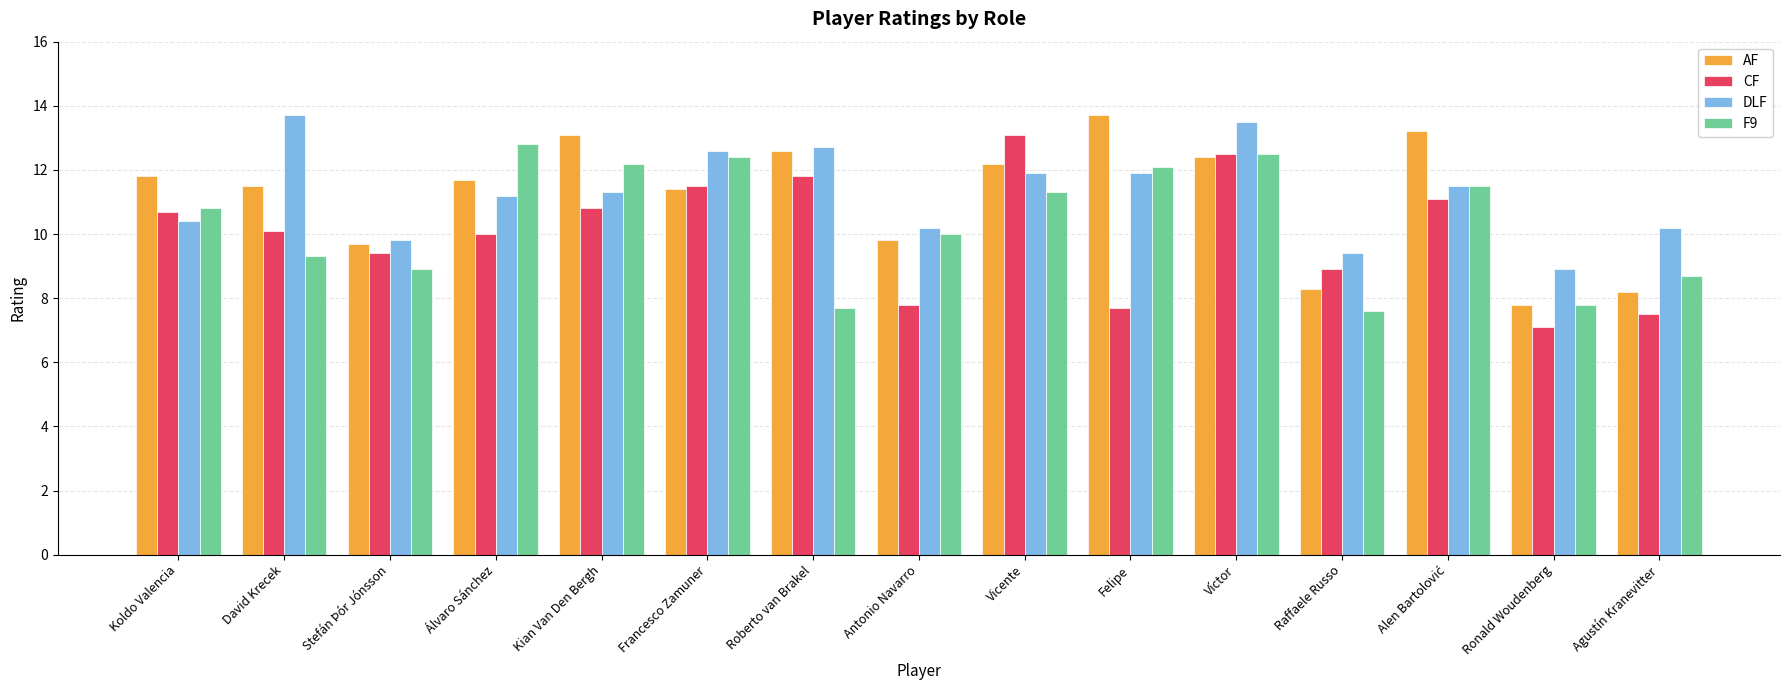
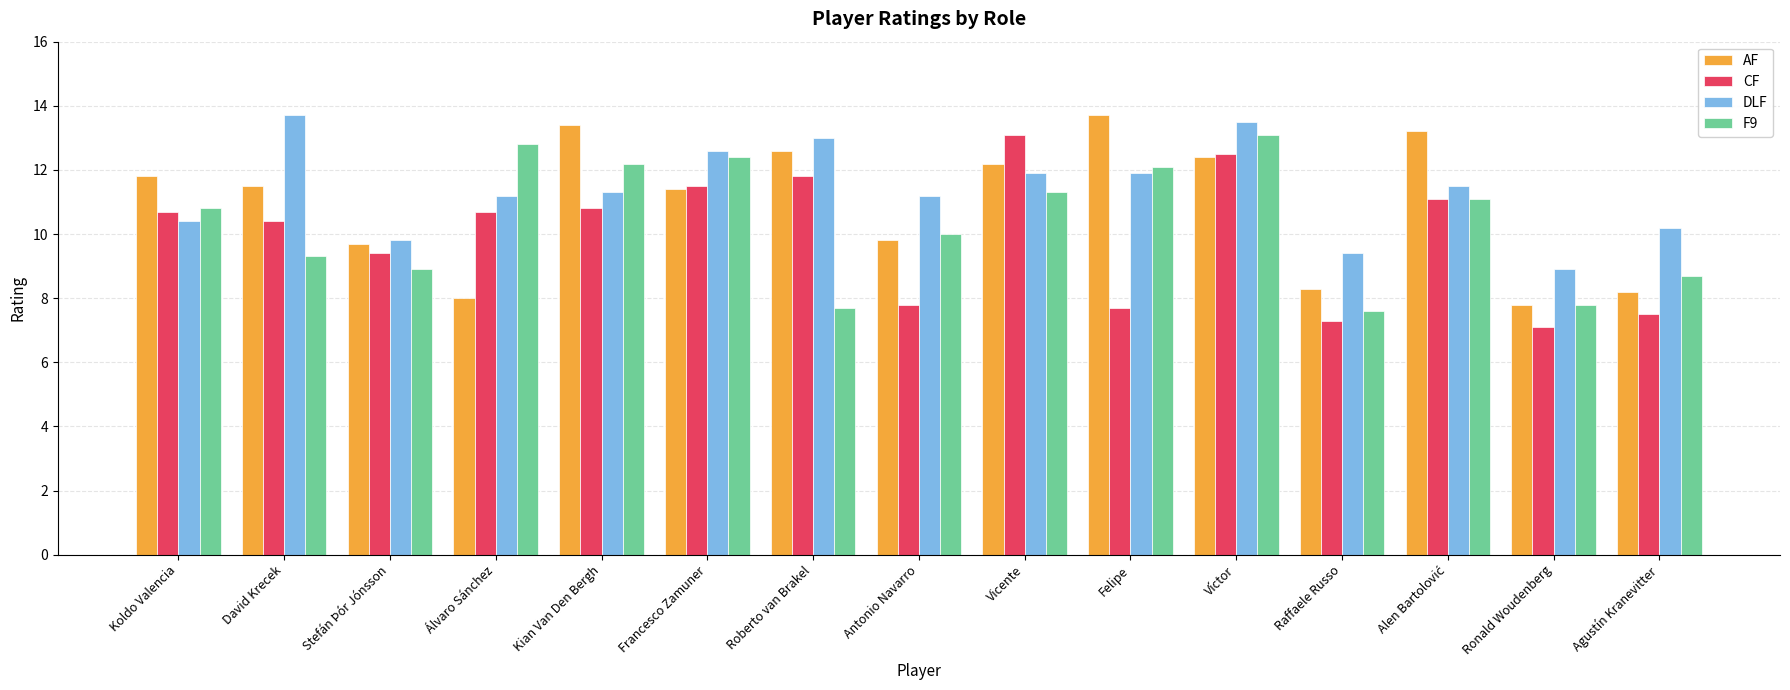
  {
    "AF": {
      "Koldo Valencia": 11.8,
      "David Krecek": 11.5,
      "Stefán Þór Jónsson": 9.7,
-     "Álvaro Sánchez": 11.7,
-     "Kian Van Den Bergh": 13.1,
+     "Álvaro Sánchez": 8.0,
+     "Kian Van Den Bergh": 13.4,
      "Francesco Zamuner": 11.4,
      "Roberto van Brakel": 12.6,
      "Antonio Navarro": 9.8,
      "Vicente": 12.2,
      "Felipe": 13.7,
      "Víctor": 12.4,
      "Raffaele Russo": 8.3,
      "Alen Bartolović": 13.2,
      "Ronald Woudenberg": 7.8,
      "Agustín Kranevitter": 8.2
    },
    "CF": {
      "Koldo Valencia": 10.7,
-     "David Krecek": 10.1,
+     "David Krecek": 10.4,
      "Stefán Þór Jónsson": 9.4,
-     "Álvaro Sánchez": 10.0,
+     "Álvaro Sánchez": 10.7,
      "Kian Van Den Bergh": 10.8,
      "Francesco Zamuner": 11.5,
      "Roberto van Brakel": 11.8,
      "Antonio Navarro": 7.8,
      "Vicente": 13.1,
      "Felipe": 7.7,
      "Víctor": 12.5,
-     "Raffaele Russo": 8.9,
+     "Raffaele Russo": 7.3,
      "Alen Bartolović": 11.1,
      "Ronald Woudenberg": 7.1,
      "Agustín Kranevitter": 7.5
    },
    "DLF": {
      "Koldo Valencia": 10.4,
      "David Krecek": 13.7,
      "Stefán Þór Jónsson": 9.8,
      "Álvaro Sánchez": 11.2,
      "Kian Van Den Bergh": 11.3,
      "Francesco Zamuner": 12.6,
-     "Roberto van Brakel": 12.7,
-     "Antonio Navarro": 10.2,
+     "Roberto van Brakel": 13.0,
+     "Antonio Navarro": 11.2,
      "Vicente": 11.9,
      "Felipe": 11.9,
      "Víctor": 13.5,
      "Raffaele Russo": 9.4,
      "Alen Bartolović": 11.5,
      "Ronald Woudenberg": 8.9,
      "Agustín Kranevitter": 10.2
    },
    "F9": {
      "Koldo Valencia": 10.8,
      "David Krecek": 9.3,
      "Stefán Þór Jónsson": 8.9,
      "Álvaro Sánchez": 12.8,
      "Kian Van Den Bergh": 12.2,
      "Francesco Zamuner": 12.4,
      "Roberto van Brakel": 7.7,
      "Antonio Navarro": 10.0,
      "Vicente": 11.3,
      "Felipe": 12.1,
-     "Víctor": 12.5,
+     "Víctor": 13.1,
      "Raffaele Russo": 7.6,
-     "Alen Bartolović": 11.5,
+     "Alen Bartolović": 11.1,
      "Ronald Woudenberg": 7.8,
      "Agustín Kranevitter": 8.7
    }
  }
